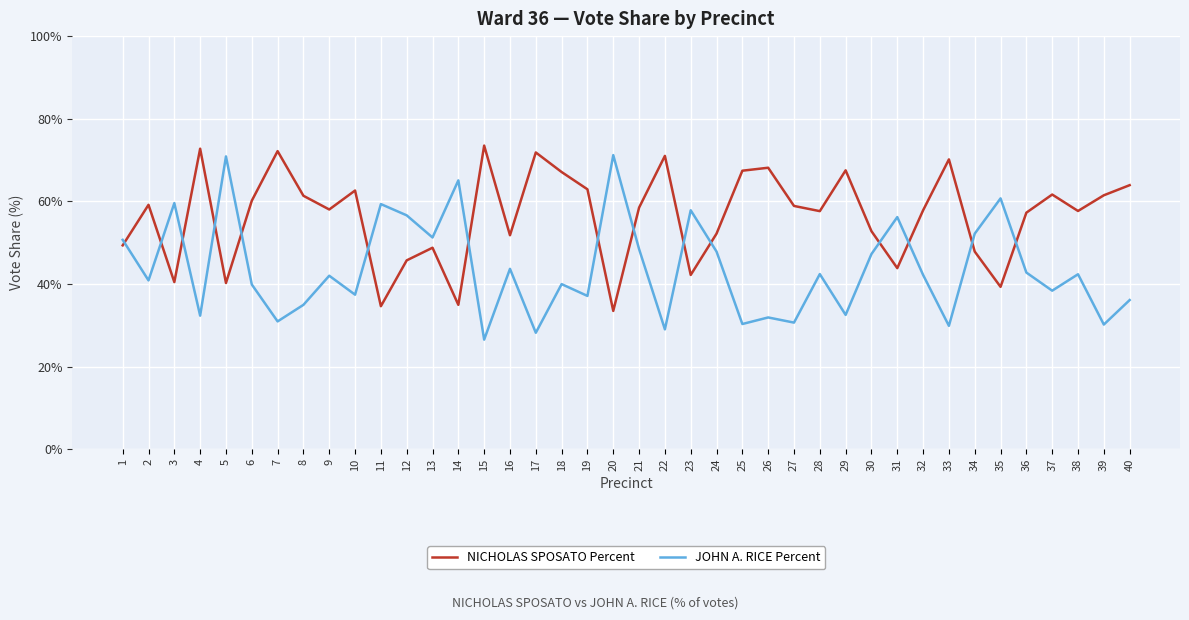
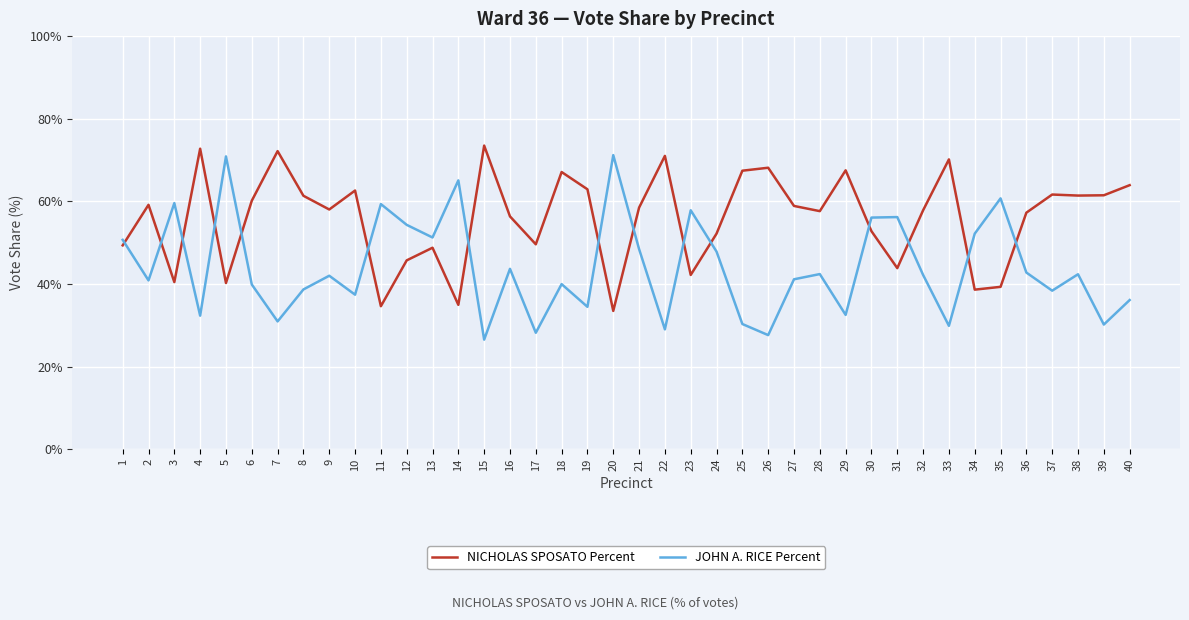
  {
    "NICHOLAS SPOSATO Percent": {
      "1": "49%",
      "2": "59%",
      "3": "40%",
      "4": "73%",
      "5": "40%",
      "6": "60%",
      "7": "72%",
      "8": "61%",
      "9": "58%",
      "10": "63%",
      "11": "35%",
      "12": "46%",
      "13": "49%",
      "14": "35%",
      "15": "73%",
-     "16": "52%",
-     "17": "72%",
+     "16": "56%",
+     "17": "50%",
      "18": "67%",
      "19": "63%",
      "20": "33%",
      "21": "58%",
      "22": "71%",
      "23": "42%",
      "24": "52%",
      "25": "67%",
      "26": "68%",
      "27": "59%",
      "28": "58%",
      "29": "68%",
      "30": "53%",
      "31": "44%",
      "32": "58%",
      "33": "70%",
-     "34": "48%",
+     "34": "39%",
      "35": "39%",
      "36": "57%",
      "37": "62%",
-     "38": "58%",
+     "38": "61%",
      "39": "61%",
      "40": "64%"
    },
    "JOHN A. RICE Percent": {
      "1": "51%",
      "2": "41%",
      "3": "60%",
      "4": "32%",
      "5": "71%",
      "6": "40%",
      "7": "31%",
-     "8": "35%",
+     "8": "39%",
      "9": "42%",
      "10": "37%",
      "11": "59%",
-     "12": "57%",
+     "12": "54%",
      "13": "51%",
      "14": "65%",
      "15": "27%",
      "16": "44%",
      "17": "28%",
      "18": "40%",
-     "19": "37%",
+     "19": "34%",
      "20": "71%",
      "21": "48%",
      "22": "29%",
      "23": "58%",
      "24": "48%",
      "25": "30%",
-     "26": "32%",
-     "27": "31%",
+     "26": "28%",
+     "27": "41%",
      "28": "42%",
      "29": "33%",
-     "30": "47%",
+     "30": "56%",
      "31": "56%",
      "32": "42%",
      "33": "30%",
      "34": "52%",
      "35": "61%",
      "36": "43%",
      "37": "38%",
      "38": "42%",
      "39": "30%",
      "40": "36%"
    }
  }
